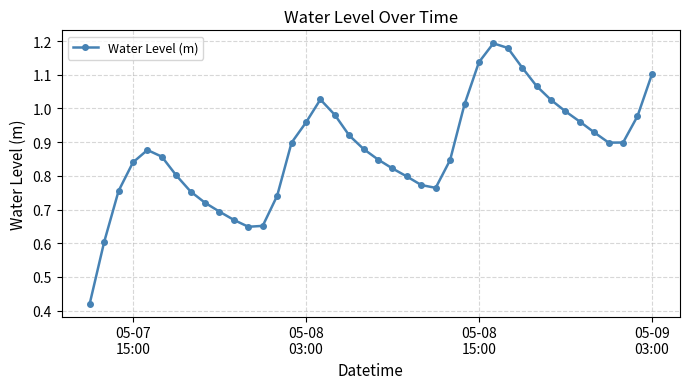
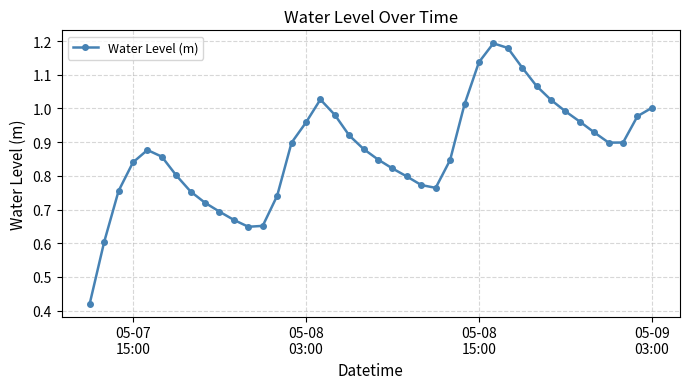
  {
    "05-07 15:00": 0.84,
    "05-08 03:00": 0.96,
    "05-08 15:00": 1.14,
-   "05-09 03:00": 1.10
+   "05-09 03:00": 1.00
  }
